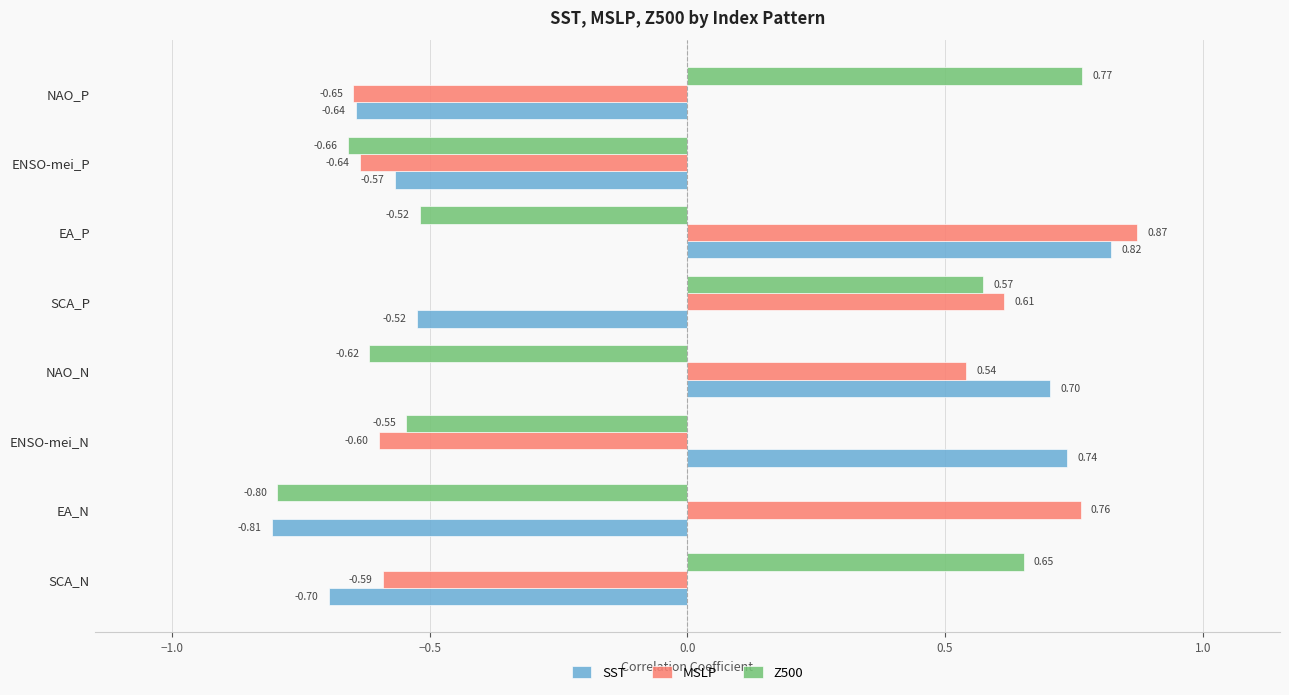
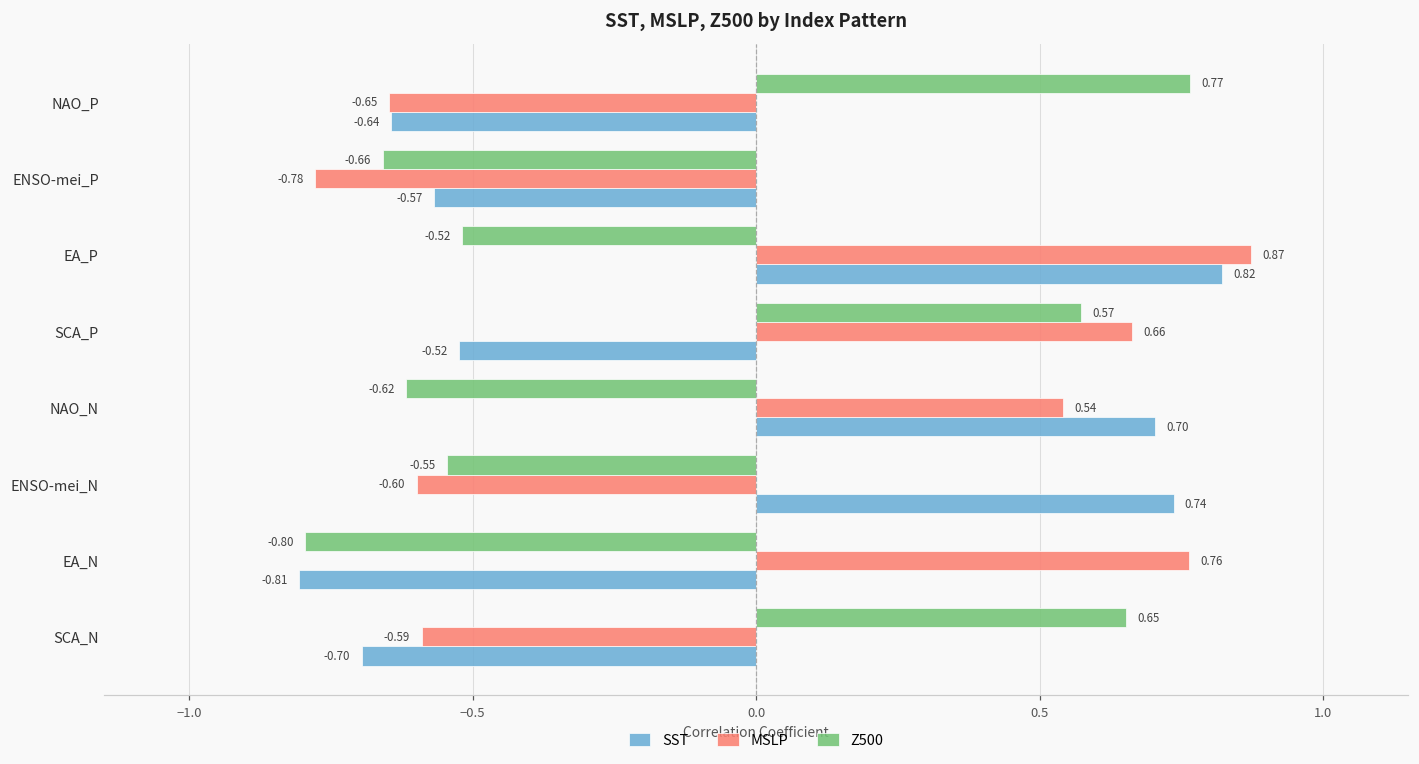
  {
    "SST": {
      "NAO_P": -0.64,
      "ENSO-mei_P": -0.57,
      "EA_P": 0.82,
      "SCA_P": -0.52,
      "NAO_N": 0.70,
      "ENSO-mei_N": 0.74,
      "EA_N": -0.81,
      "SCA_N": -0.70
    },
    "MSLP": {
      "NAO_P": -0.65,
-     "ENSO-mei_P": -0.64,
+     "ENSO-mei_P": -0.78,
      "EA_P": 0.87,
-     "SCA_P": 0.61,
+     "SCA_P": 0.66,
      "NAO_N": 0.54,
      "ENSO-mei_N": -0.60,
      "EA_N": 0.76,
      "SCA_N": -0.59
    },
    "Z500": {
      "NAO_P": 0.77,
      "ENSO-mei_P": -0.66,
      "EA_P": -0.52,
      "SCA_P": 0.57,
      "NAO_N": -0.62,
      "ENSO-mei_N": -0.55,
      "EA_N": -0.80,
      "SCA_N": 0.65
    }
  }
